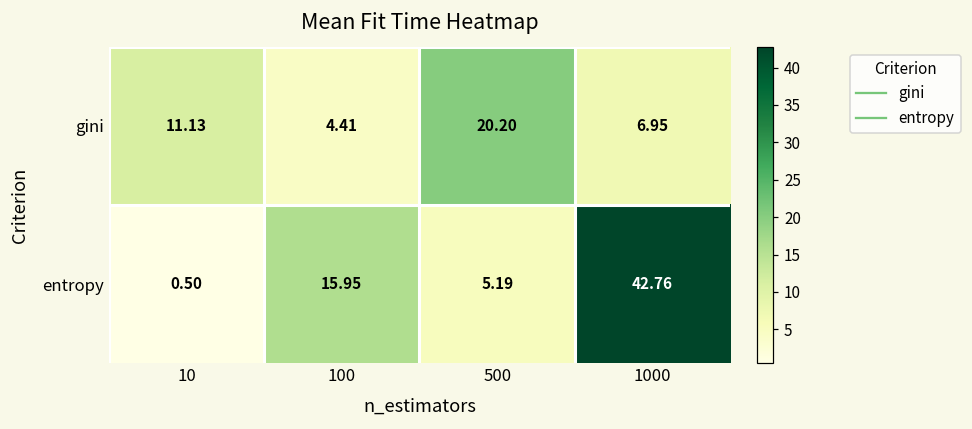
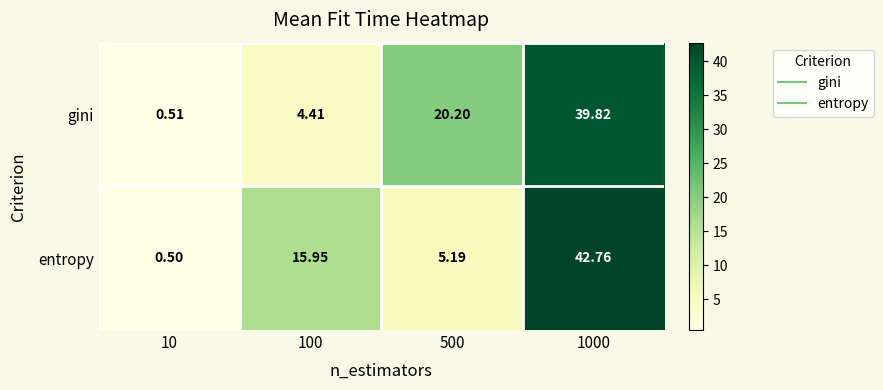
  {
    "gini": {
-     "10": 11.13,
+     "10": 0.51,
      "100": 4.41,
      "500": 20.20,
-     "1000": 6.95
+     "1000": 39.82
    },
    "entropy": {
      "10": 0.50,
      "100": 15.95,
      "500": 5.19,
      "1000": 42.76
    }
  }
